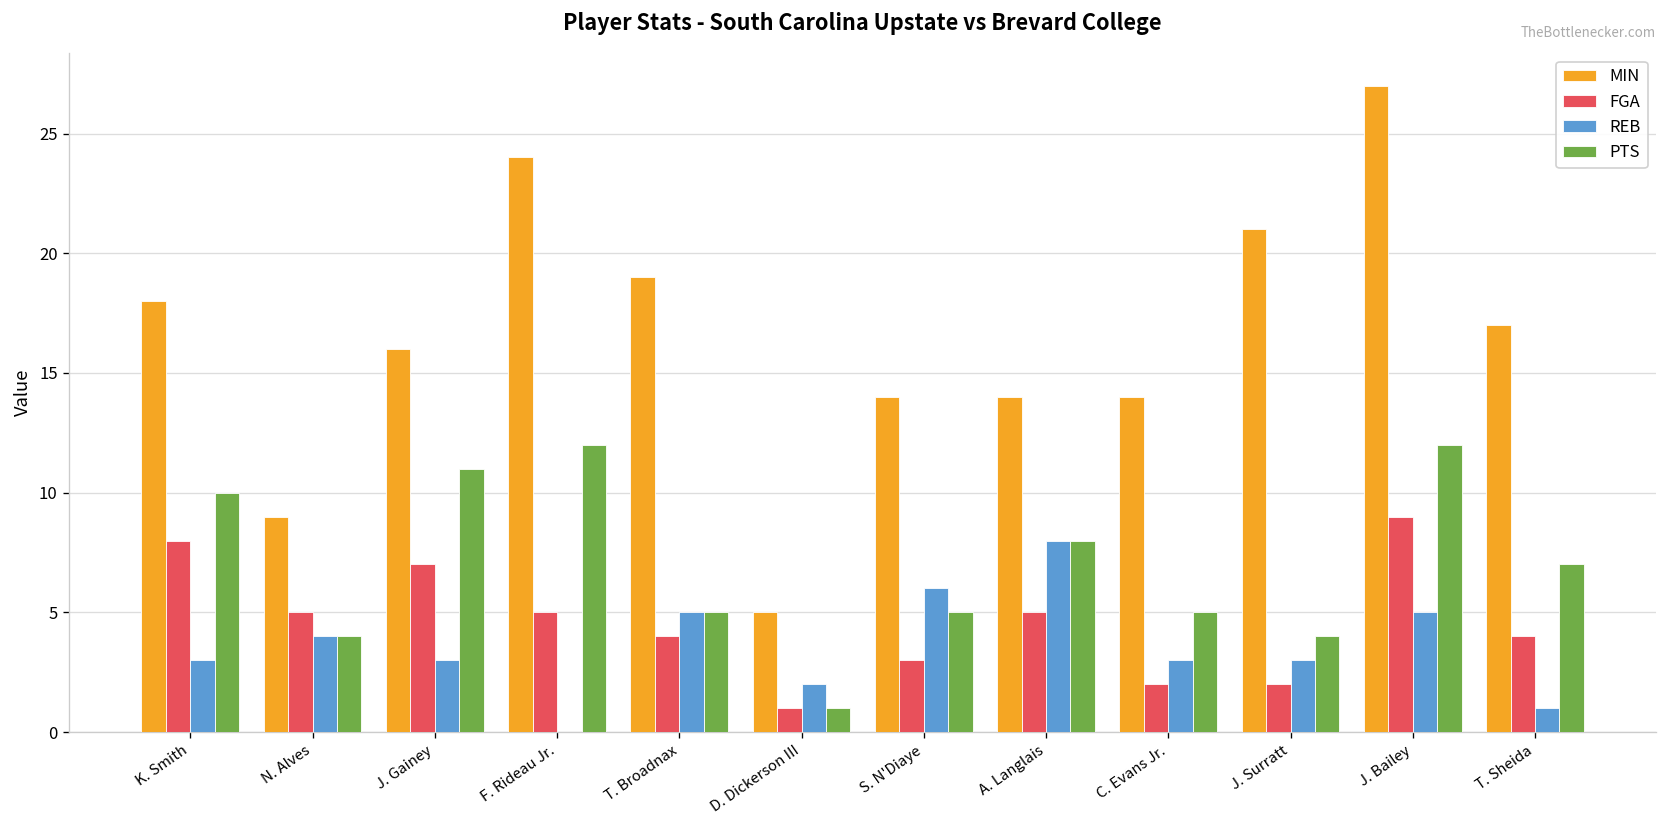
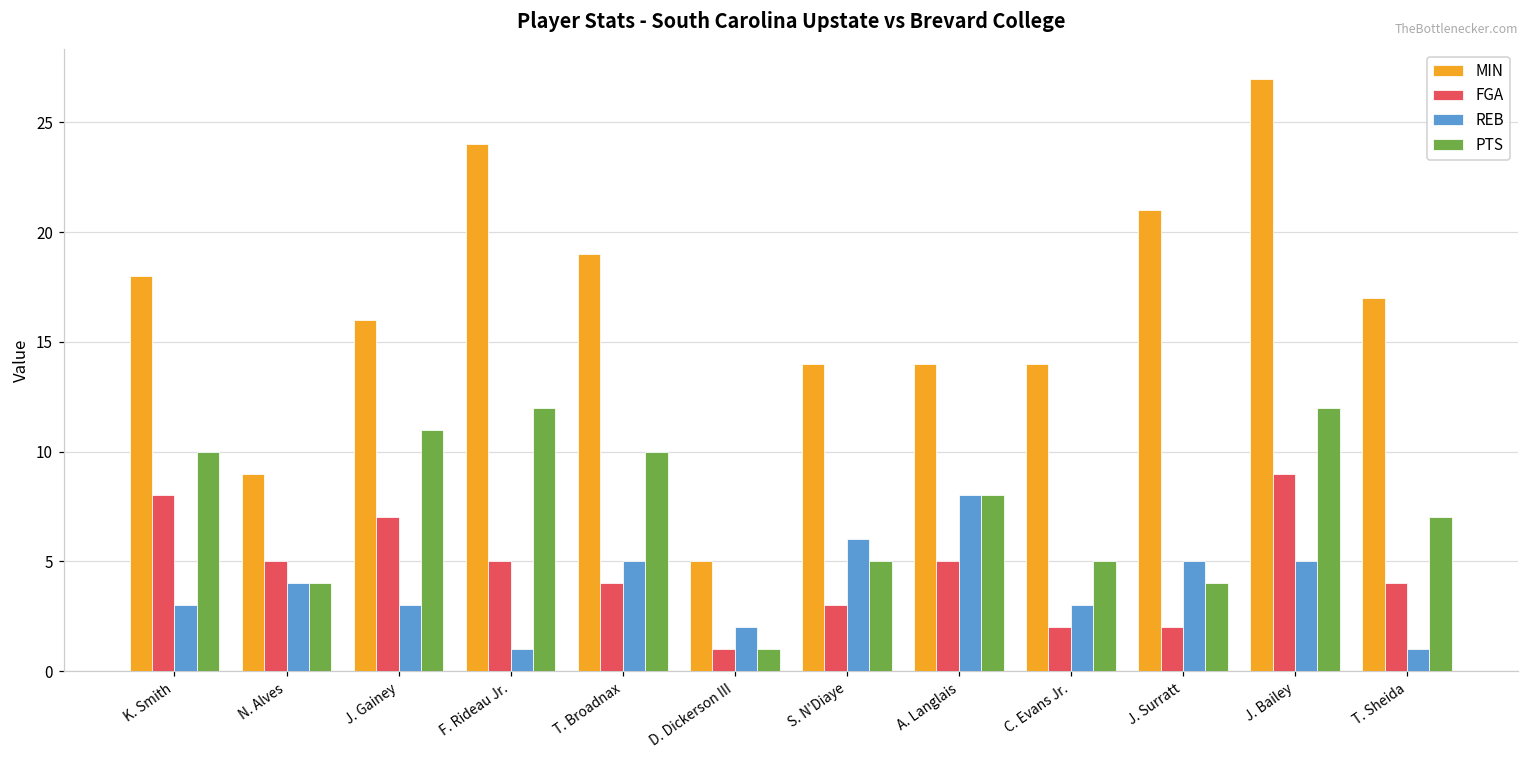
  {
    "MIN": {
      "K. Smith": 18,
      "N. Alves": 9,
      "J. Gainey": 16,
      "F. Rideau Jr.": 24,
      "T. Broadnax": 19,
      "D. Dickerson III": 5,
      "S. N'Diaye": 14,
      "A. Langlais": 14,
      "C. Evans Jr.": 14,
      "J. Surratt": 21,
      "J. Bailey": 27,
      "T. Sheida": 17
    },
    "FGA": {
      "K. Smith": 8,
      "N. Alves": 5,
      "J. Gainey": 7,
      "F. Rideau Jr.": 5,
      "T. Broadnax": 4,
      "D. Dickerson III": 1,
      "S. N'Diaye": 3,
      "A. Langlais": 5,
      "C. Evans Jr.": 2,
      "J. Surratt": 2,
      "J. Bailey": 9,
      "T. Sheida": 4
    },
    "REB": {
      "K. Smith": 3,
      "N. Alves": 4,
      "J. Gainey": 3,
-     "F. Rideau Jr.": 0,
+     "F. Rideau Jr.": 1,
      "T. Broadnax": 5,
      "D. Dickerson III": 2,
      "S. N'Diaye": 6,
      "A. Langlais": 8,
      "C. Evans Jr.": 3,
-     "J. Surratt": 3,
+     "J. Surratt": 5,
      "J. Bailey": 5,
      "T. Sheida": 1
    },
    "PTS": {
      "K. Smith": 10,
      "N. Alves": 4,
      "J. Gainey": 11,
      "F. Rideau Jr.": 12,
-     "T. Broadnax": 5,
+     "T. Broadnax": 10,
      "D. Dickerson III": 1,
      "S. N'Diaye": 5,
      "A. Langlais": 8,
      "C. Evans Jr.": 5,
      "J. Surratt": 4,
      "J. Bailey": 12,
      "T. Sheida": 7
    }
  }
